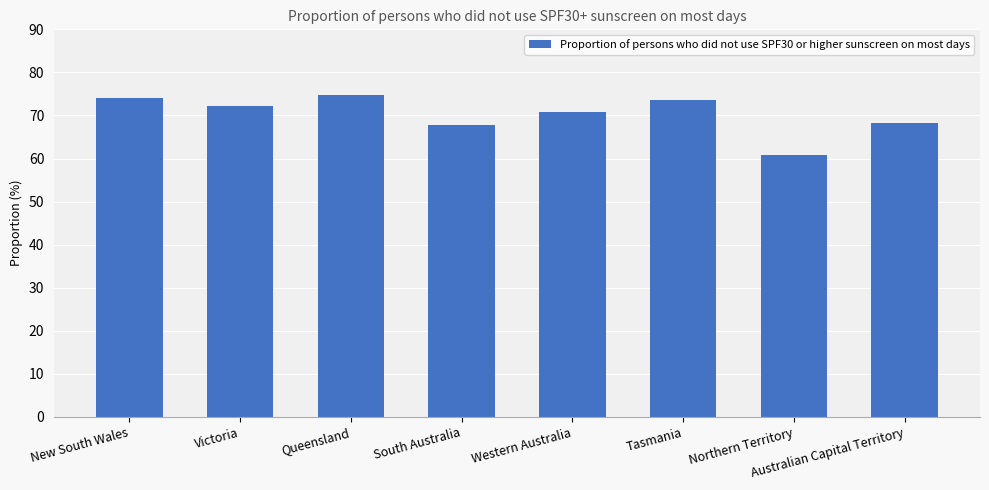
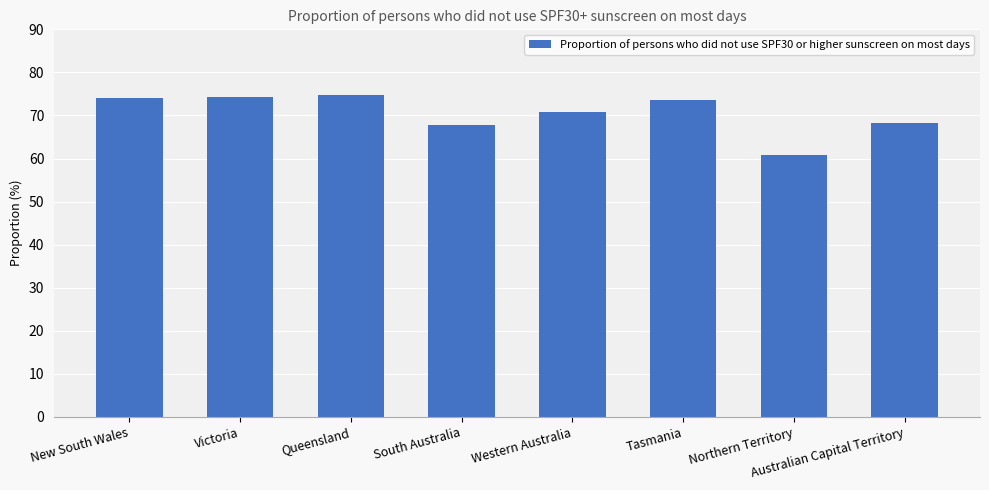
  {
    "New South Wales": 74,
-   "Victoria": 72,
+   "Victoria": 74,
    "Queensland": 75,
    "South Australia": 68,
    "Western Australia": 71,
    "Tasmania": 74,
    "Northern Territory": 61,
    "Australian Capital Territory": 68
  }
